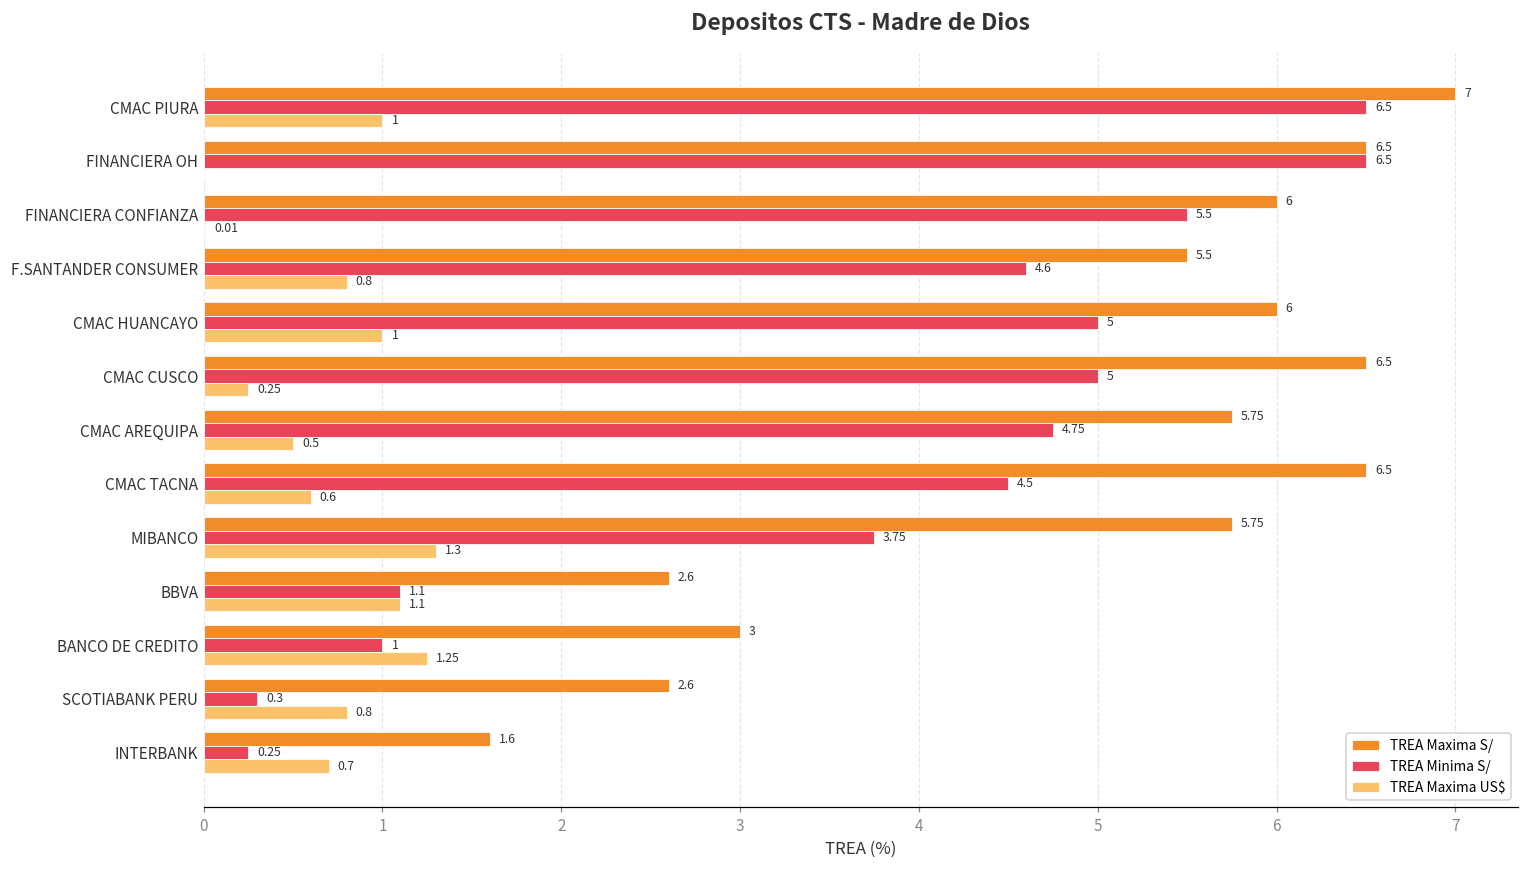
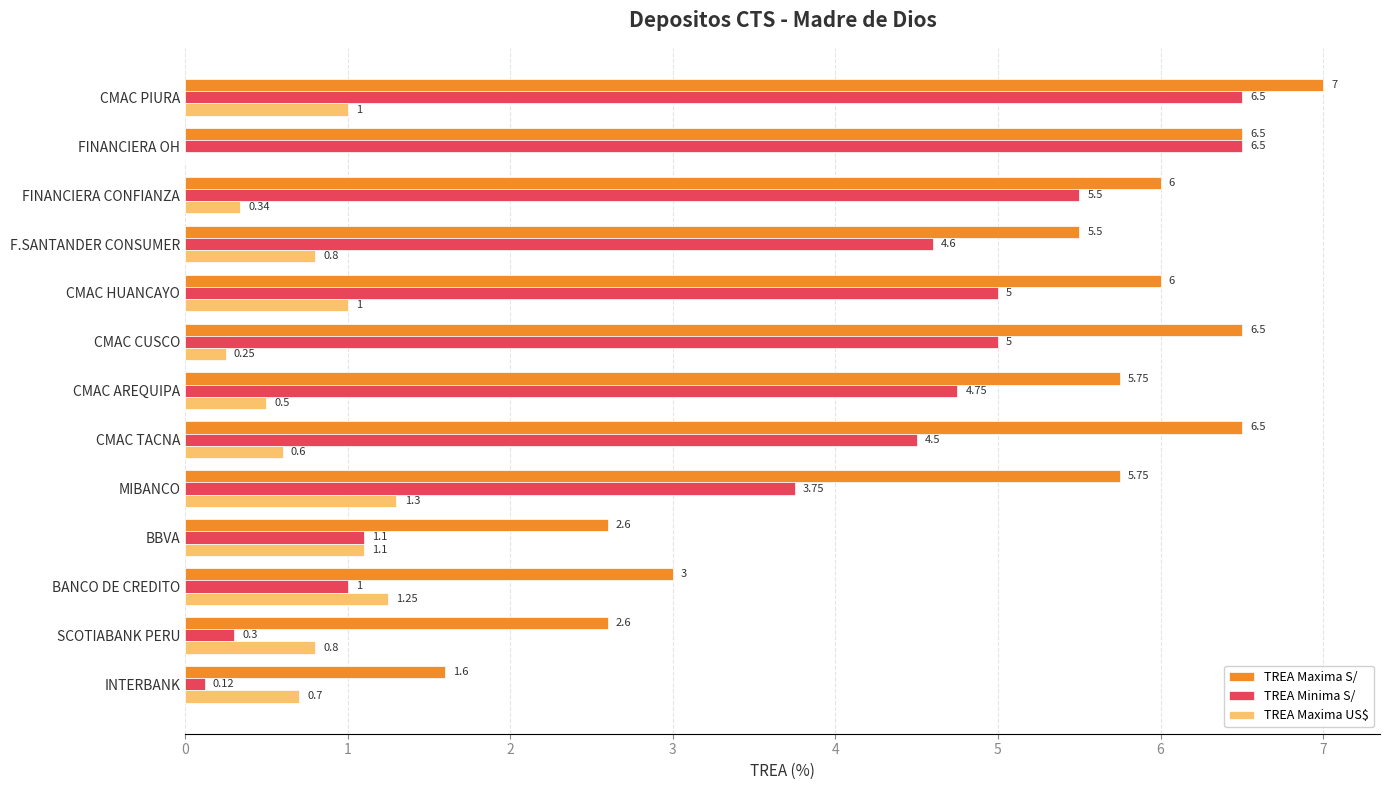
  {
    "TREA Maxima S/": {
      "CMAC PIURA": 7,
      "FINANCIERA OH": 6.5,
      "FINANCIERA CONFIANZA": 6,
      "F.SANTANDER CONSUMER": 5.5,
      "CMAC HUANCAYO": 6,
      "CMAC CUSCO": 6.5,
      "CMAC AREQUIPA": 5.75,
      "CMAC TACNA": 6.5,
      "MIBANCO": 5.75,
      "BBVA": 2.6,
      "BANCO DE CREDITO": 3,
      "SCOTIABANK PERU": 2.6,
      "INTERBANK": 1.6
    },
    "TREA Minima S/": {
      "CMAC PIURA": 6.5,
      "FINANCIERA OH": 6.5,
      "FINANCIERA CONFIANZA": 5.5,
      "F.SANTANDER CONSUMER": 4.6,
      "CMAC HUANCAYO": 5,
      "CMAC CUSCO": 5,
      "CMAC AREQUIPA": 4.75,
      "CMAC TACNA": 4.5,
      "MIBANCO": 3.75,
      "BBVA": 1.1,
      "BANCO DE CREDITO": 1,
      "SCOTIABANK PERU": 0.3,
-     "INTERBANK": 0.25
+     "INTERBANK": 0.12
    },
    "TREA Maxima US$": {
      "CMAC PIURA": 1,
-     "FINANCIERA CONFIANZA": 0.01,
+     "FINANCIERA CONFIANZA": 0.34,
      "F.SANTANDER CONSUMER": 0.8,
      "CMAC HUANCAYO": 1,
      "CMAC CUSCO": 0.25,
      "CMAC AREQUIPA": 0.5,
      "CMAC TACNA": 0.6,
      "MIBANCO": 1.3,
      "BBVA": 1.1,
      "BANCO DE CREDITO": 1.25,
      "SCOTIABANK PERU": 0.8,
      "INTERBANK": 0.7
    }
  }
